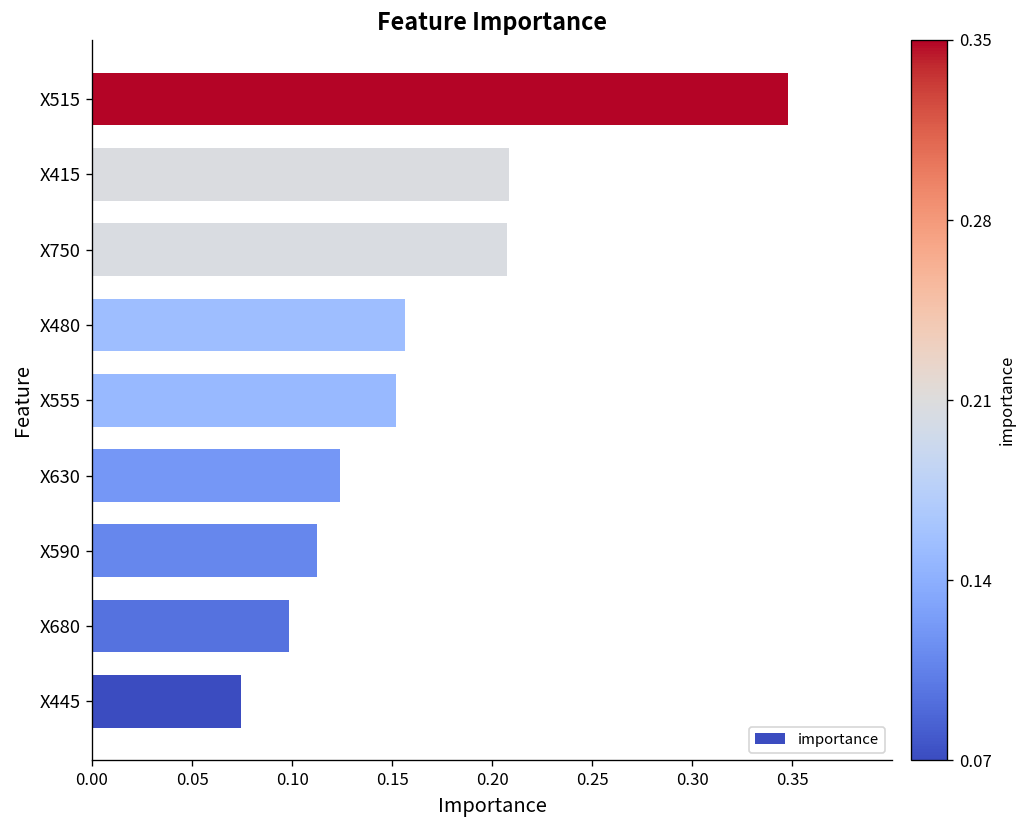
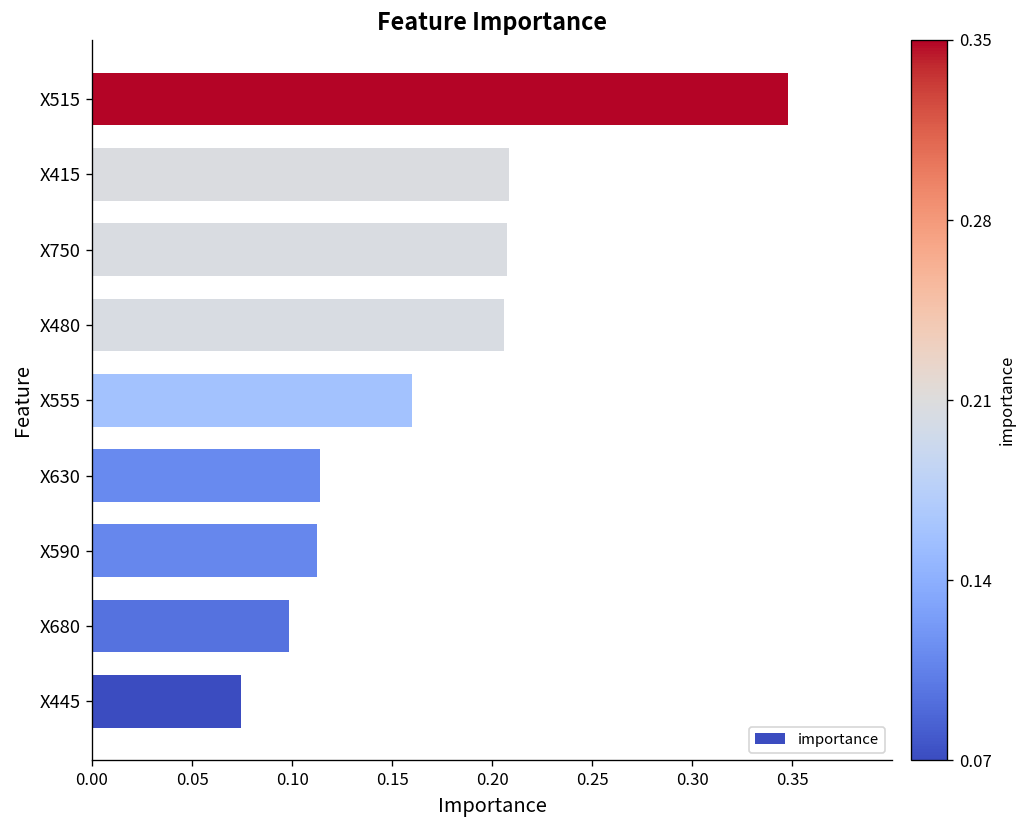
  {
    "X515": 0.348,
    "X415": 0.208,
    "X750": 0.207,
-   "X480": 0.157,
-   "X555": 0.152,
-   "X630": 0.124,
+   "X480": 0.206,
+   "X555": 0.160,
+   "X630": 0.114,
    "X590": 0.112,
    "X680": 0.098,
    "X445": 0.074
  }
